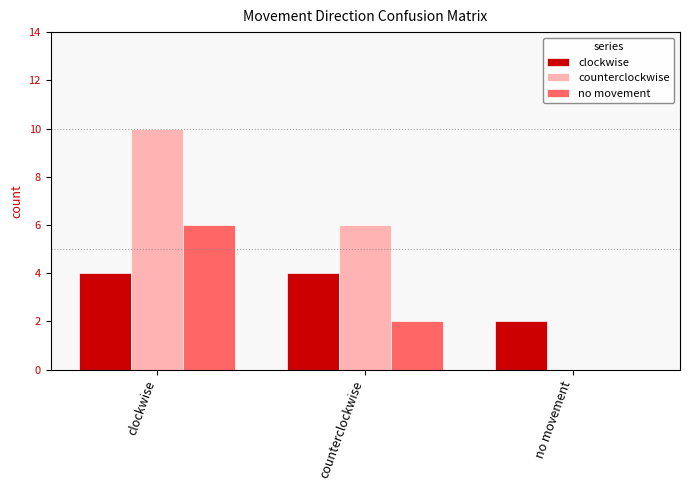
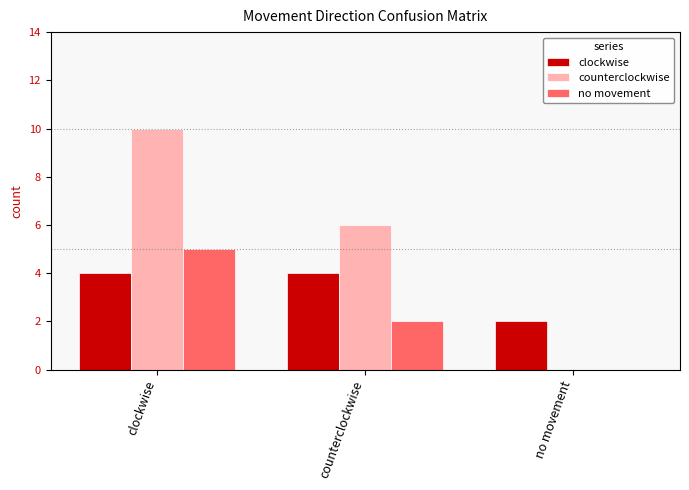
  {
    "clockwise": {
      "clockwise": 4,
      "counterclockwise": 4,
      "no movement": 2
    },
    "counterclockwise": {
      "clockwise": 10,
      "counterclockwise": 6,
      "no movement": 0
    },
    "no movement": {
-     "clockwise": 6,
+     "clockwise": 5,
      "counterclockwise": 2,
      "no movement": 0
    }
  }
